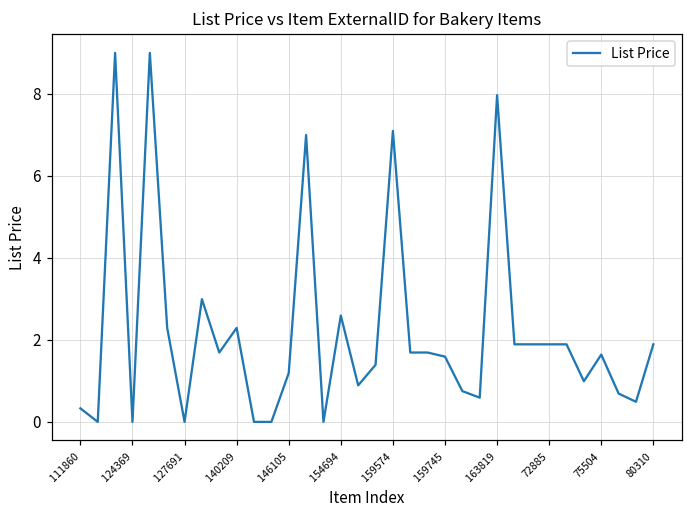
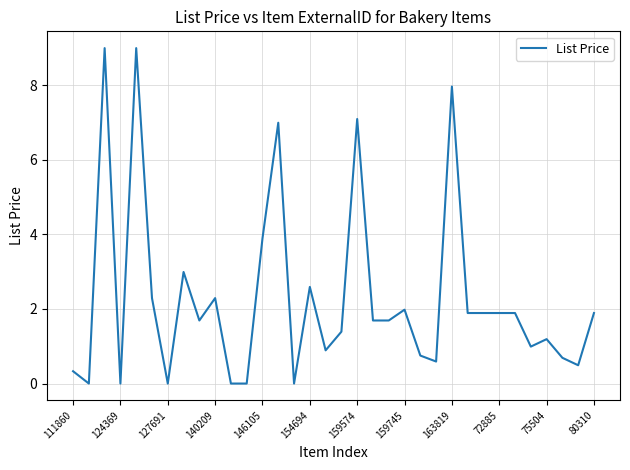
  {
    "111860": 0.3,
    "124369": 0.0,
    "127691": 0.0,
    "140209": 2.3,
-   "146105": 1.2,
+   "146105": 3.9,
    "154694": 2.6,
    "159574": 7.1,
-   "159745": 1.6,
+   "159745": 2.0,
    "163819": 8.0,
    "72885": 1.9,
-   "75504": 1.6,
+   "75504": 1.2,
    "80310": 1.9
  }
